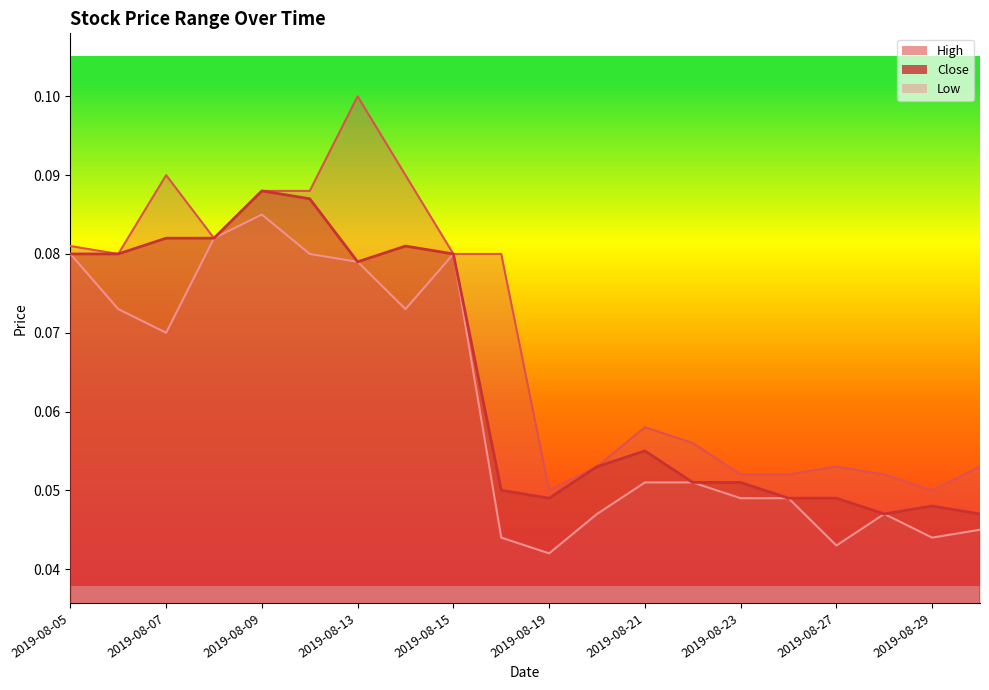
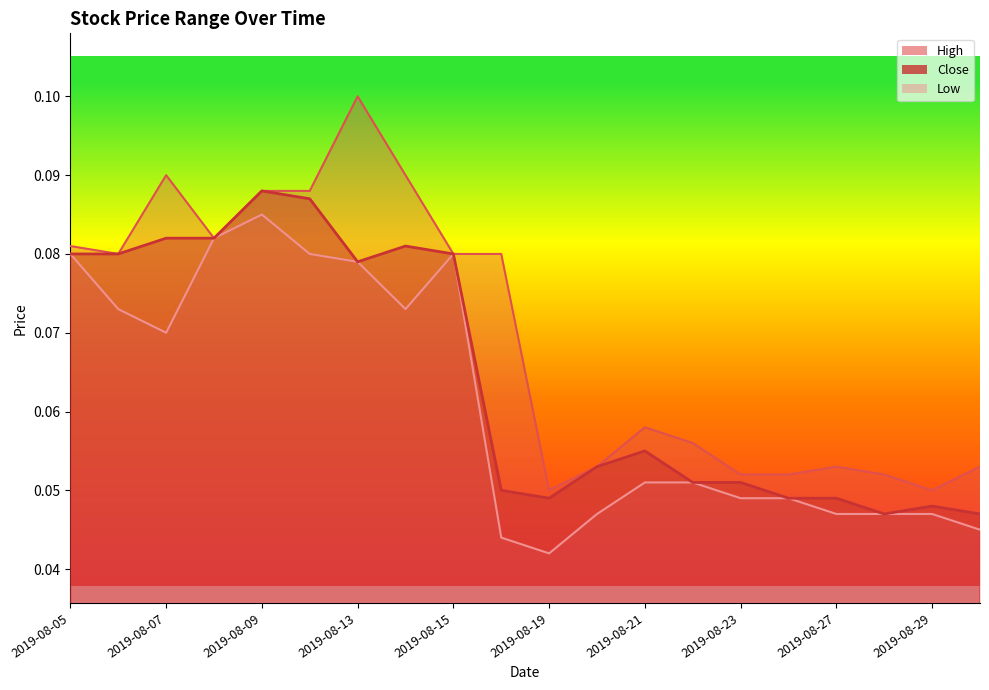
  {
    "Low": {
      "2019-08-07": 0.070,
      "2019-08-09": 0.085,
      "2019-08-19": 0.042,
      "2019-08-21": 0.051,
      "2019-08-23": 0.049,
-     "2019-08-27": 0.043,
-     "2019-08-29": 0.044
+     "2019-08-27": 0.047,
+     "2019-08-29": 0.047
    }
  }
